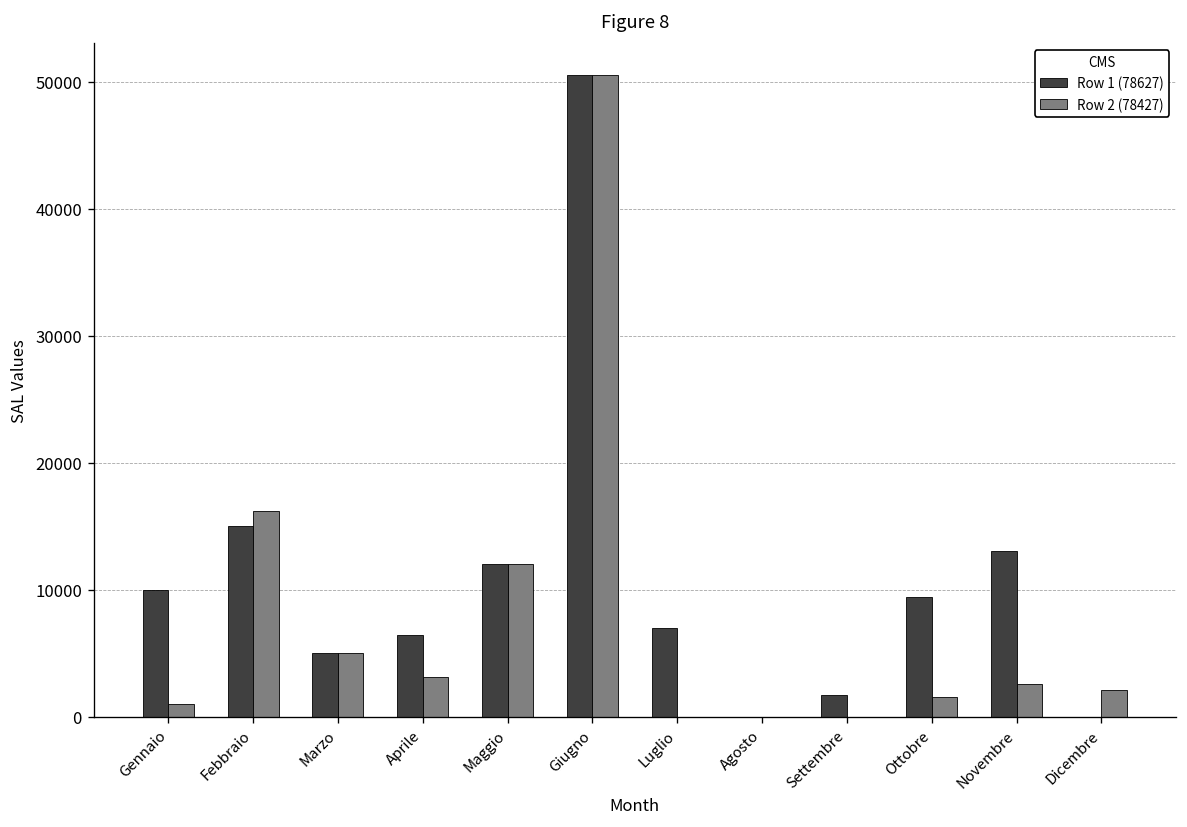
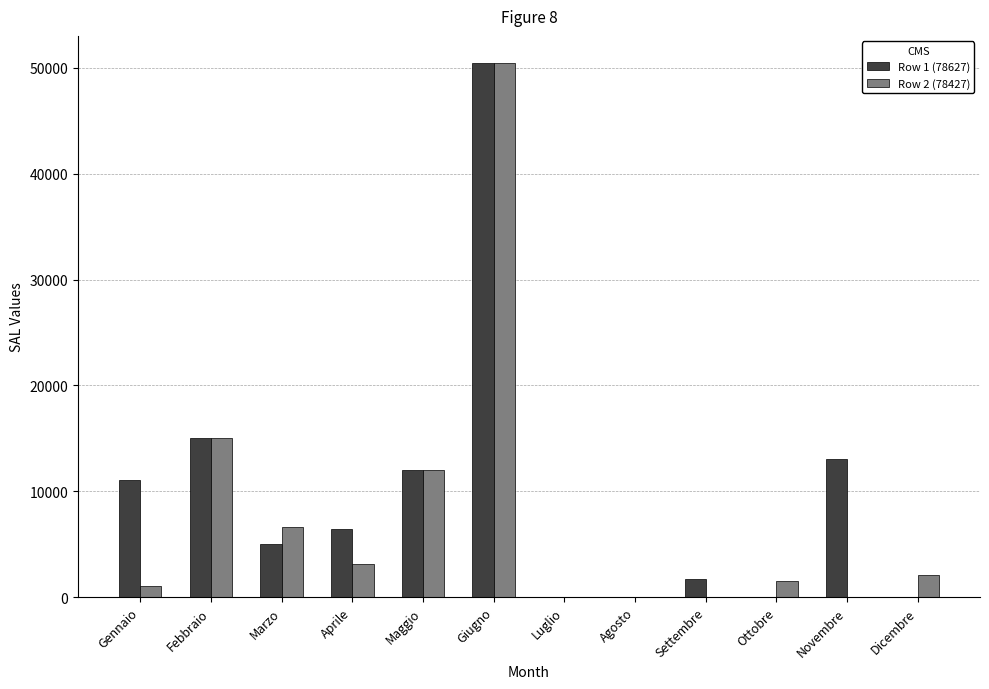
  {
    "Row 1 (78627)": {
-     "Gennaio": 10000,
+     "Gennaio": 11000,
      "Febbraio": 15000,
      "Marzo": 5000,
      "Aprile": 6400,
      "Maggio": 12000,
      "Giugno": 50500,
-     "Luglio": 7000,
+     "Luglio": 0,
      "Agosto": 0,
      "Settembre": 1700,
-     "Ottobre": 9400,
+     "Ottobre": 0,
      "Novembre": 13100,
      "Dicembre": 0
    },
    "Row 2 (78427)": {
      "Gennaio": 1000,
-     "Febbraio": 16200,
-     "Marzo": 5000,
+     "Febbraio": 15000,
+     "Marzo": 6600,
      "Aprile": 3100,
      "Maggio": 12000,
      "Giugno": 50500,
      "Luglio": 0,
      "Agosto": 0,
      "Settembre": 0,
      "Ottobre": 1500,
-     "Novembre": 2600,
+     "Novembre": 0,
      "Dicembre": 2100
    }
  }
